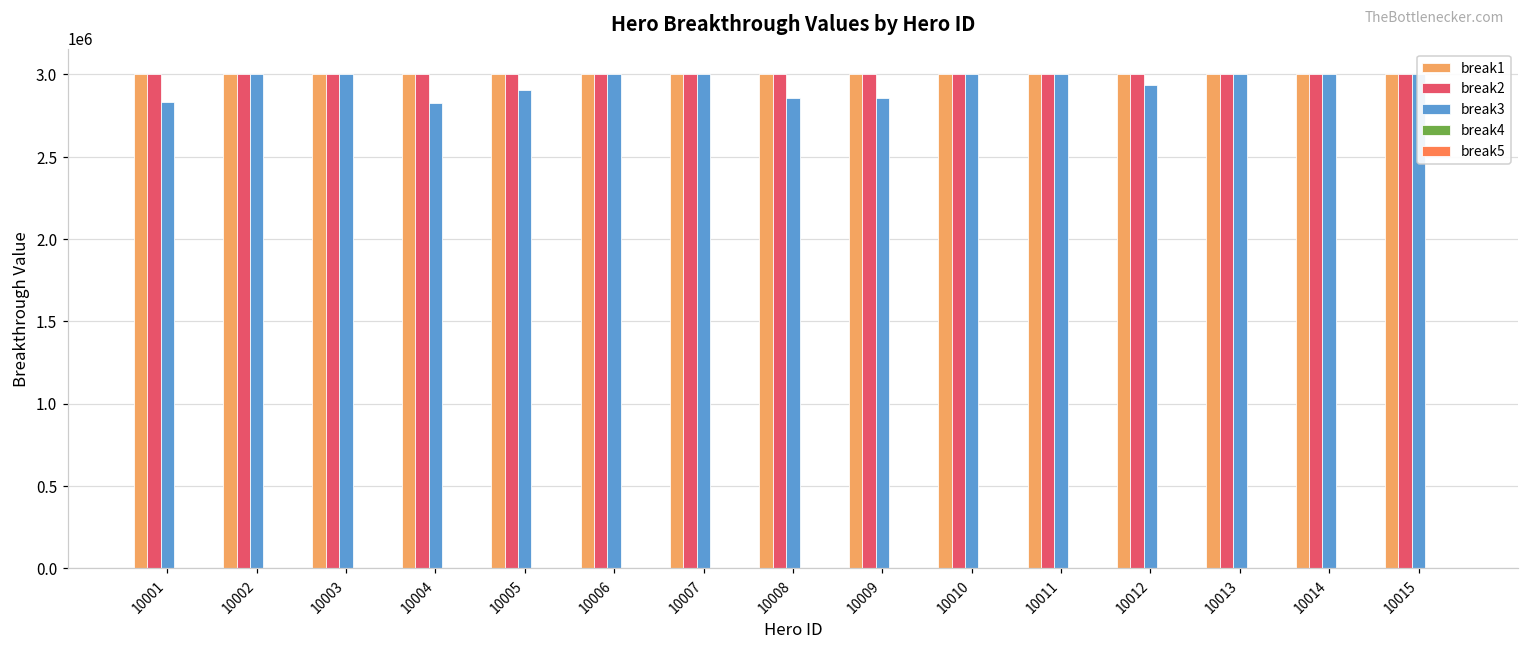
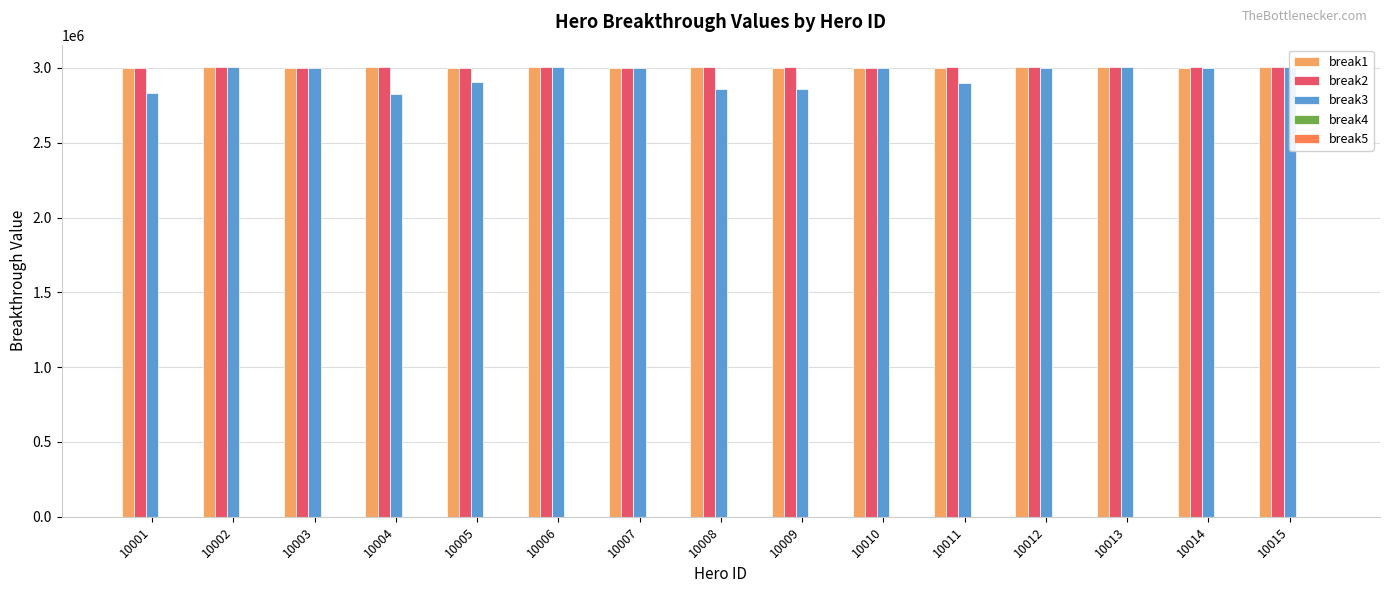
  {
    "break3": {
      "10001": 2840000,
      "10002": 3000000,
      "10003": 3000000,
      "10004": 2820000,
      "10005": 2910000,
      "10006": 3000000,
      "10007": 3000000,
      "10008": 2860000,
      "10009": 2860000,
      "10010": 3000000,
-     "10011": 3000000,
-     "10012": 2930000,
+     "10011": 2900000,
+     "10012": 3000000,
      "10013": 3000000,
      "10014": 3000000
    },
    "break4": {
      "10001": 0,
      "10002": 0,
      "10003": 0,
      "10004": 0,
      "10005": 0,
      "10006": 0,
      "10007": 0,
      "10008": 0,
      "10009": 0,
      "10010": 0,
      "10011": 0,
      "10012": 0,
      "10013": 0,
      "10014": 0,
      "10015": 0
    }
  }
